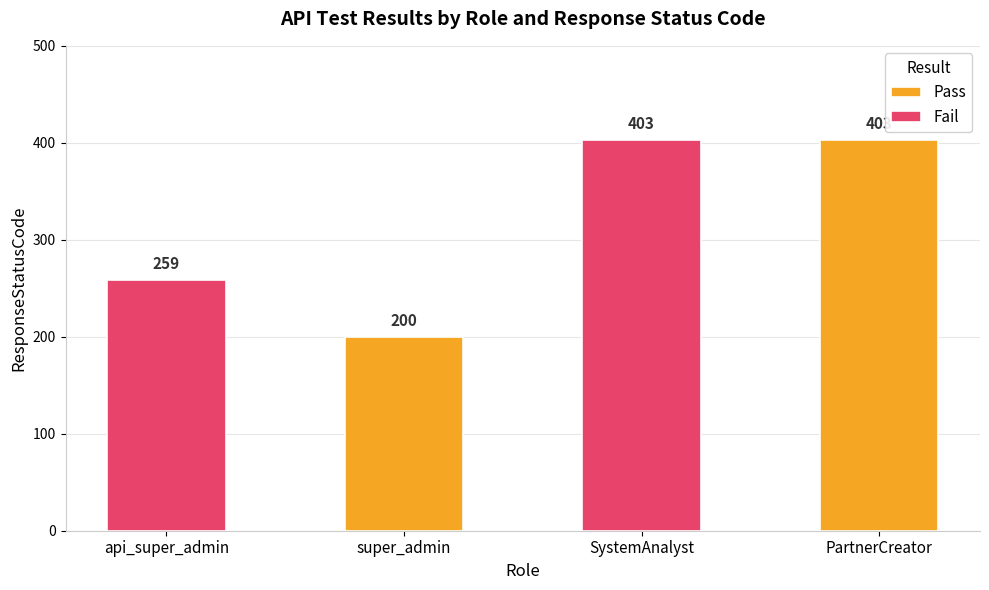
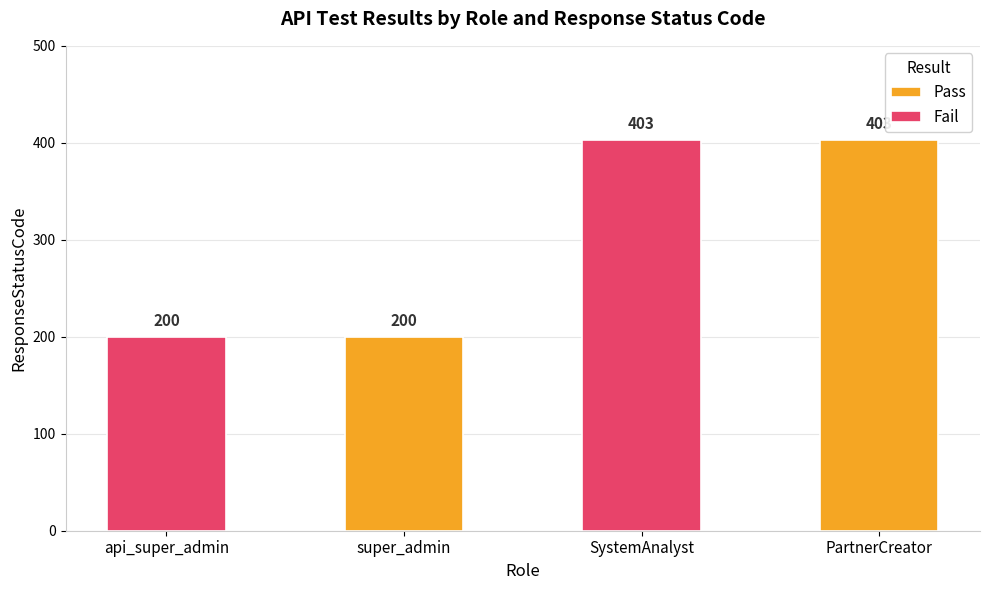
  {
    "Pass": {
      "super_admin": 200
    },
    "Fail": {
-     "api_super_admin": 259,
+     "api_super_admin": 200,
      "SystemAnalyst": 403
    }
  }
